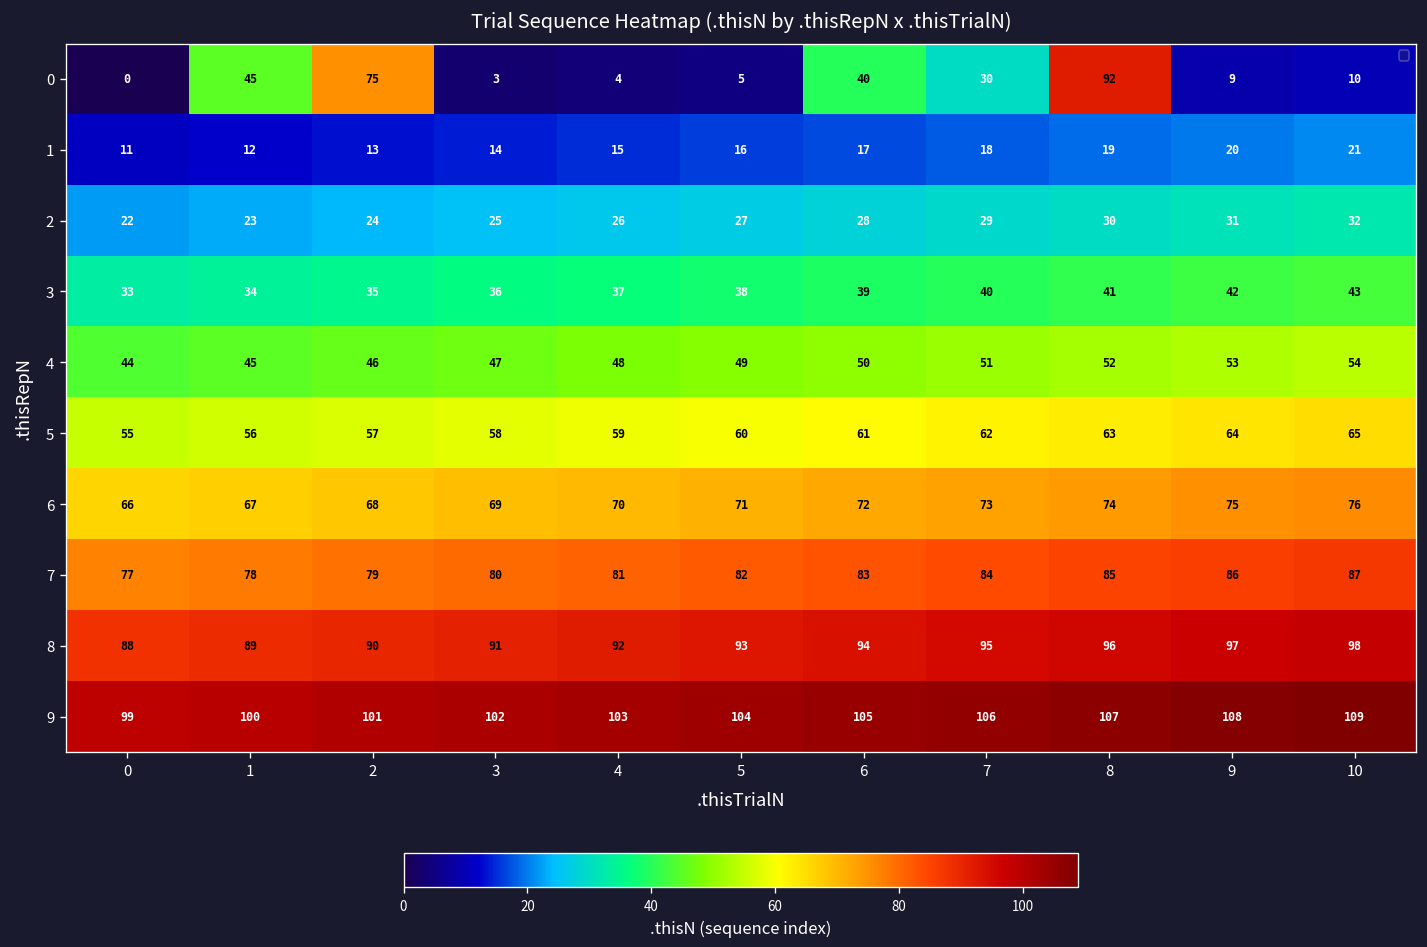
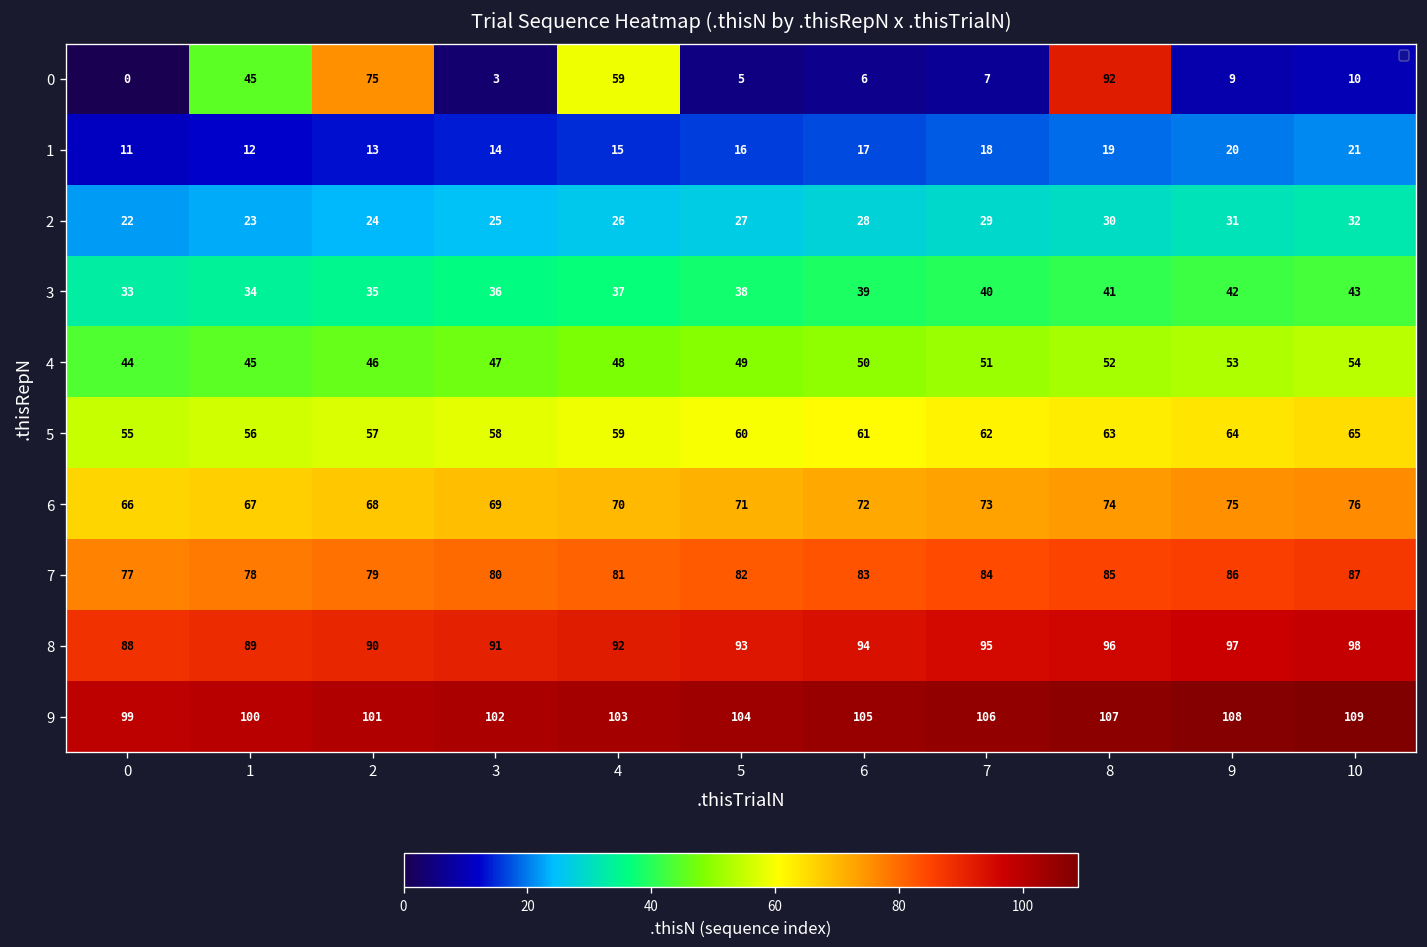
  {
    "0": {
      "0": 0,
      "1": 45,
      "2": 75,
      "3": 3,
-     "4": 4,
+     "4": 59,
      "5": 5,
-     "6": 40,
-     "7": 30,
+     "6": 6,
+     "7": 7,
      "8": 92,
      "9": 9,
      "10": 10
    },
    "1": {
      "0": 11,
      "1": 12,
      "2": 13,
      "3": 14,
      "4": 15,
      "5": 16,
      "6": 17,
      "7": 18,
      "8": 19,
      "9": 20,
      "10": 21
    },
    "2": {
      "0": 22,
      "1": 23,
      "2": 24,
      "3": 25,
      "4": 26,
      "5": 27,
      "6": 28,
      "7": 29,
      "8": 30,
      "9": 31,
      "10": 32
    },
    "3": {
      "0": 33,
      "1": 34,
      "2": 35,
      "3": 36,
      "4": 37,
      "5": 38,
      "6": 39,
      "7": 40,
      "8": 41,
      "9": 42,
      "10": 43
    },
    "4": {
      "0": 44,
      "1": 45,
      "2": 46,
      "3": 47,
      "4": 48,
      "5": 49,
      "6": 50,
      "7": 51,
      "8": 52,
      "9": 53,
      "10": 54
    },
    "5": {
      "0": 55,
      "1": 56,
      "2": 57,
      "3": 58,
      "4": 59,
      "5": 60,
      "6": 61,
      "7": 62,
      "8": 63,
      "9": 64,
      "10": 65
    },
    "6": {
      "0": 66,
      "1": 67,
      "2": 68,
      "3": 69,
      "4": 70,
      "5": 71,
      "6": 72,
      "7": 73,
      "8": 74,
      "9": 75,
      "10": 76
    },
    "7": {
      "0": 77,
      "1": 78,
      "2": 79,
      "3": 80,
      "4": 81,
      "5": 82,
      "6": 83,
      "7": 84,
      "8": 85,
      "9": 86,
      "10": 87
    },
    "8": {
      "0": 88,
      "1": 89,
      "2": 90,
      "3": 91,
      "4": 92,
      "5": 93,
      "6": 94,
      "7": 95,
      "8": 96,
      "9": 97,
      "10": 98
    },
    "9": {
      "0": 99,
      "1": 100,
      "2": 101,
      "3": 102,
      "4": 103,
      "5": 104,
      "6": 105,
      "7": 106,
      "8": 107,
      "9": 108,
      "10": 109
    }
  }
